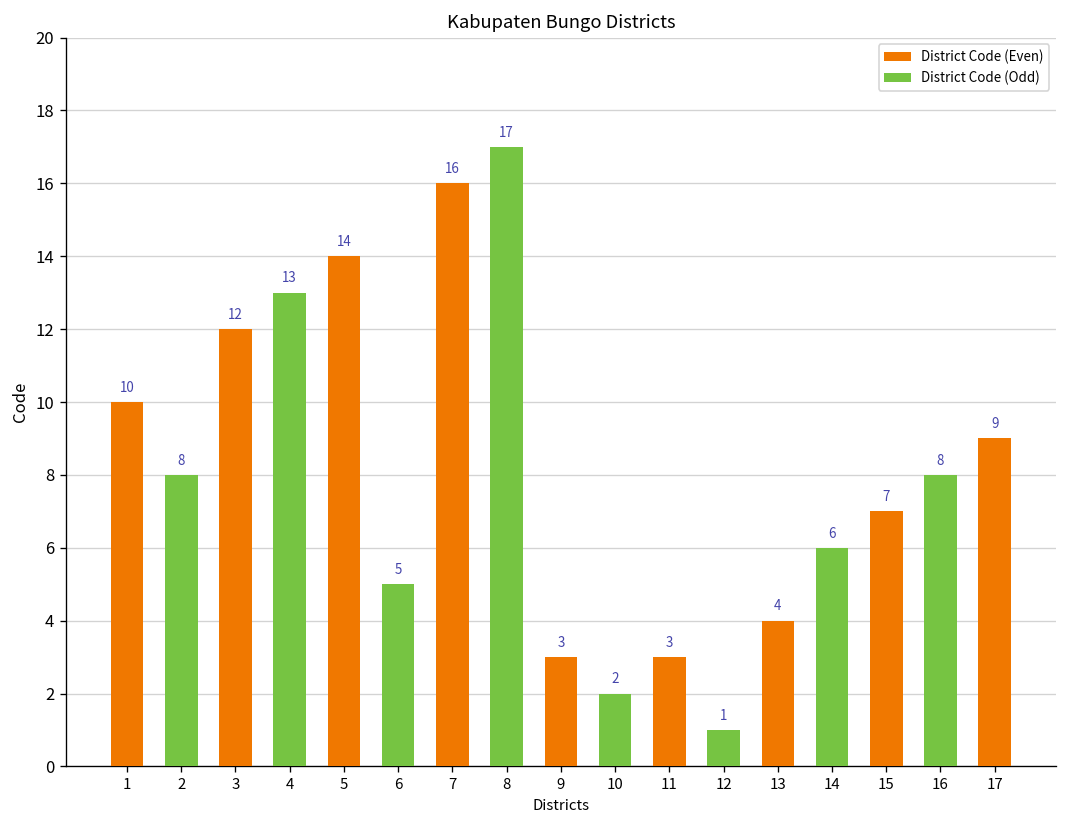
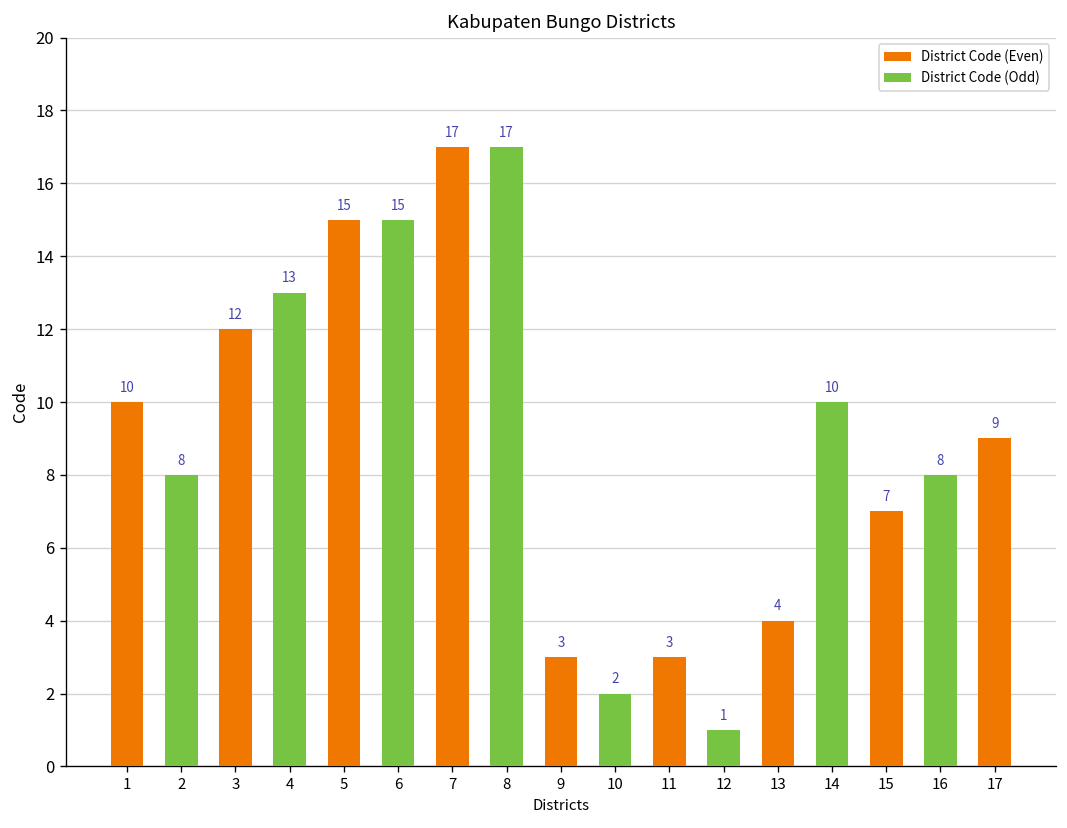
  {
    "1": 10,
    "2": 8,
    "3": 12,
    "4": 13,
-   "5": 14,
-   "6": 5,
-   "7": 16,
+   "5": 15,
+   "6": 15,
+   "7": 17,
    "8": 17,
    "9": 3,
    "10": 2,
    "11": 3,
    "12": 1,
    "13": 4,
-   "14": 6,
+   "14": 10,
    "15": 7,
    "16": 8,
    "17": 9
  }
